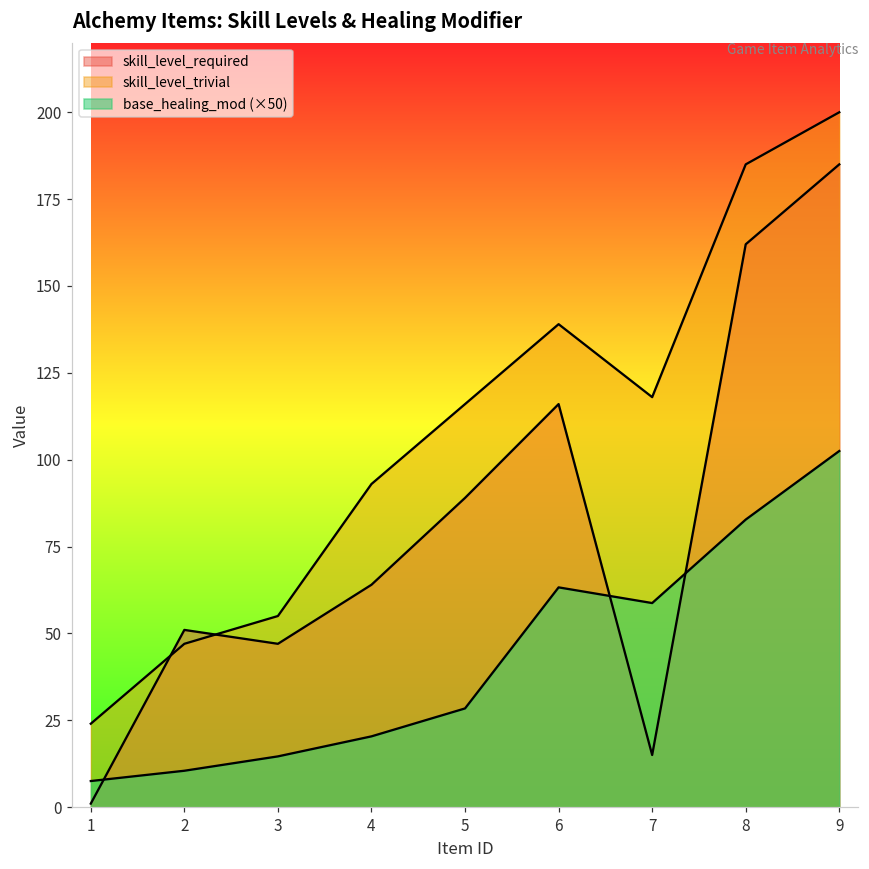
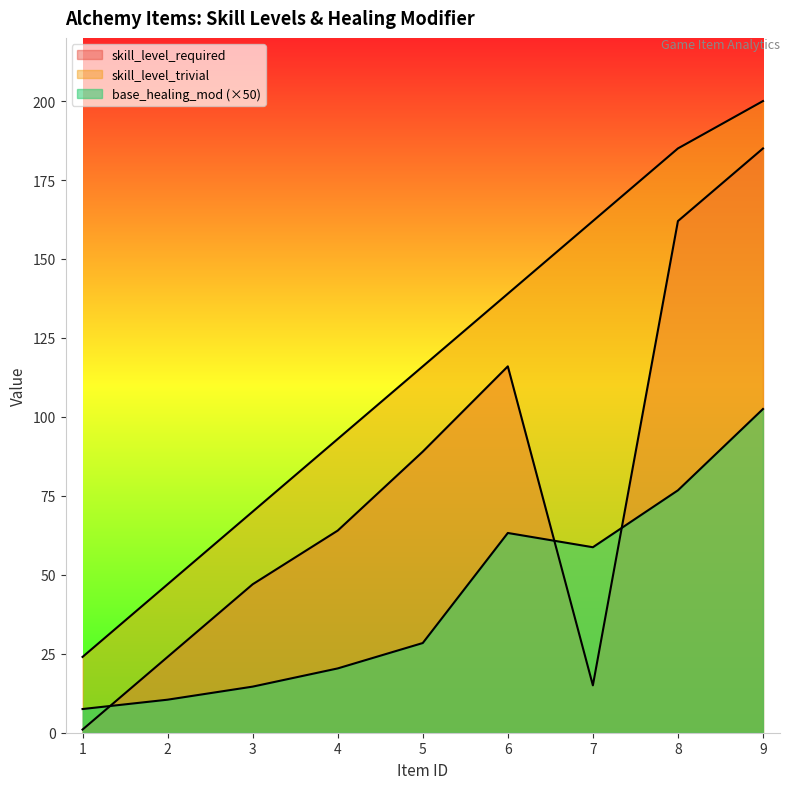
  {
    "skill_level_required": {
      "1": 1,
-     "2": 51,
+     "2": 24,
      "3": 47,
      "4": 64,
      "5": 89,
      "6": 116,
      "7": 15,
      "8": 162,
      "9": 185
    },
    "skill_level_trivial": {
      "1": 24,
      "2": 47,
-     "3": 55,
+     "3": 70,
      "4": 93,
      "5": 116,
      "6": 139,
-     "7": 118,
+     "7": 162,
      "8": 185,
      "9": 200
    },
    "base_healing_mod (×50)": {
      "1": 8,
      "2": 10,
      "3": 15,
      "4": 20,
      "5": 28,
      "6": 63,
      "7": 59,
-     "8": 83,
+     "8": 77,
      "9": 102
    }
  }
